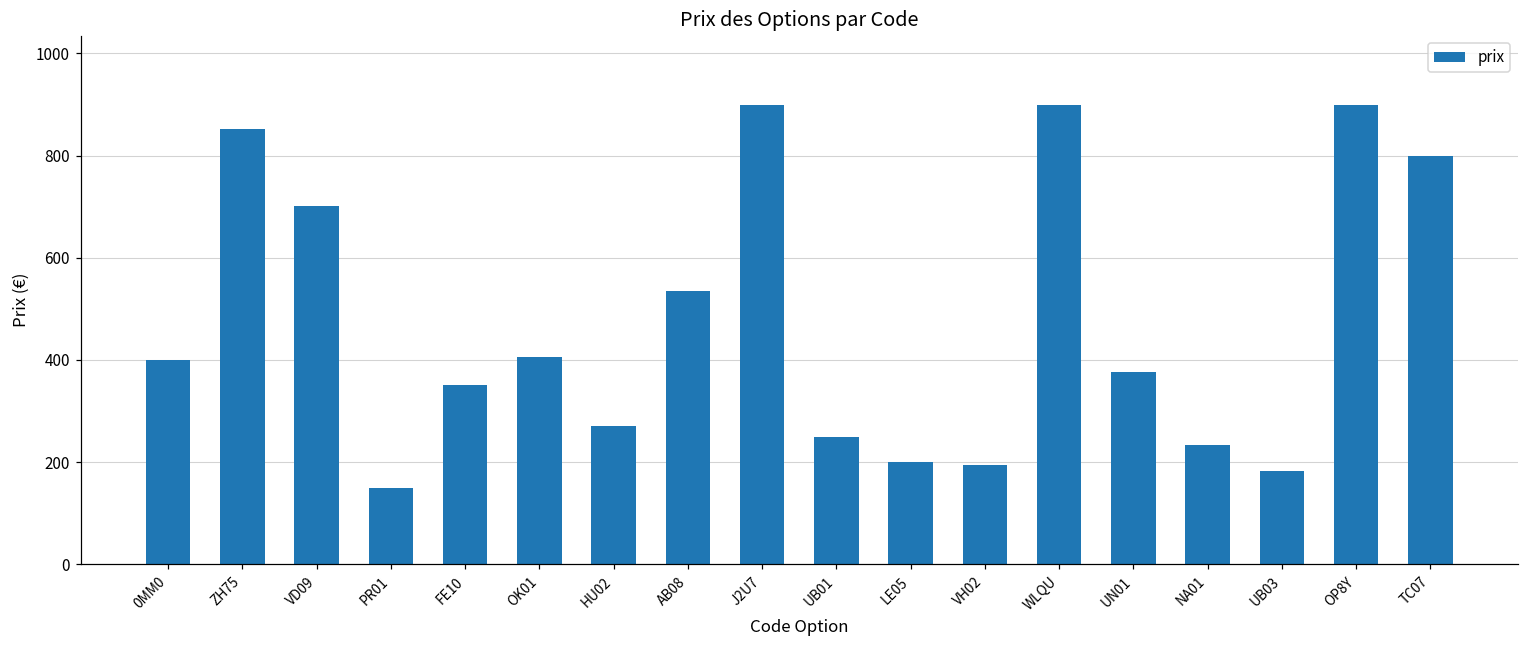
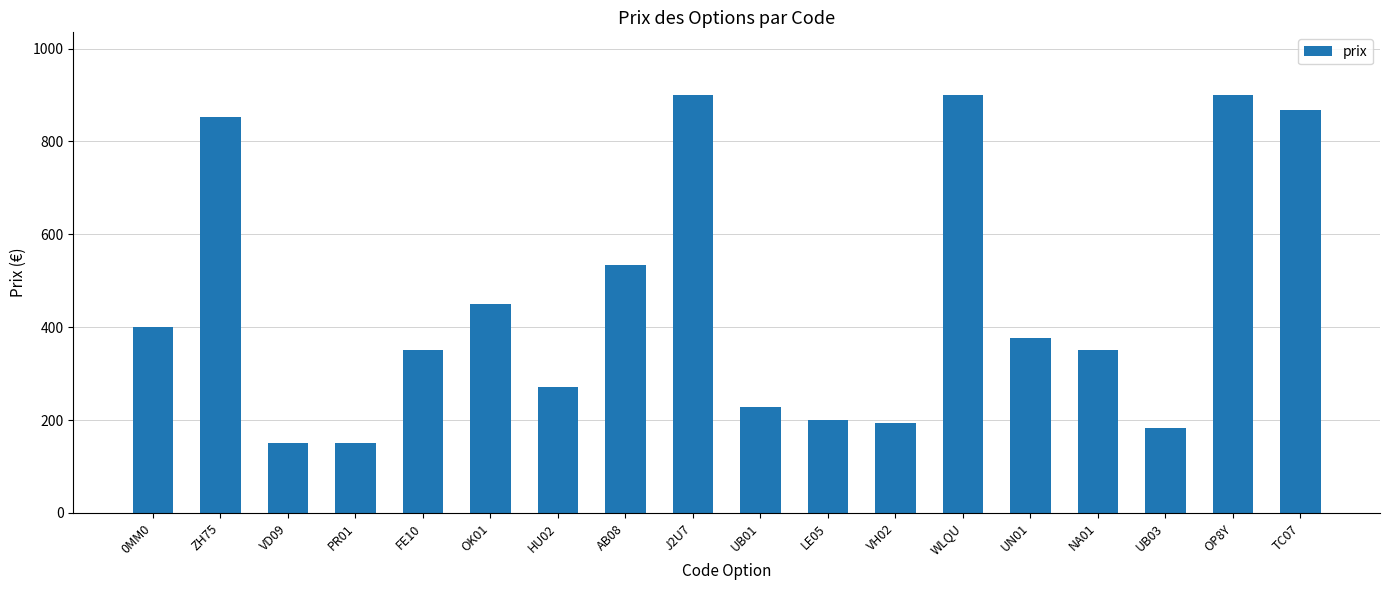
  {
    "0MM0": 400,
    "ZH75": 850,
-   "VD09": 700,
+   "VD09": 150,
    "PR01": 150,
    "FE10": 350,
-   "OK01": 410,
+   "OK01": 450,
    "HU02": 270,
    "AB08": 540,
    "J2U7": 900,
-   "UB01": 250,
+   "UB01": 230,
    "LE05": 200,
    "VH02": 190,
    "WLQU": 900,
    "UN01": 380,
-   "NA01": 230,
+   "NA01": 350,
    "UB03": 180,
    "OP8Y": 900,
-   "TC07": 800
+   "TC07": 870
  }
